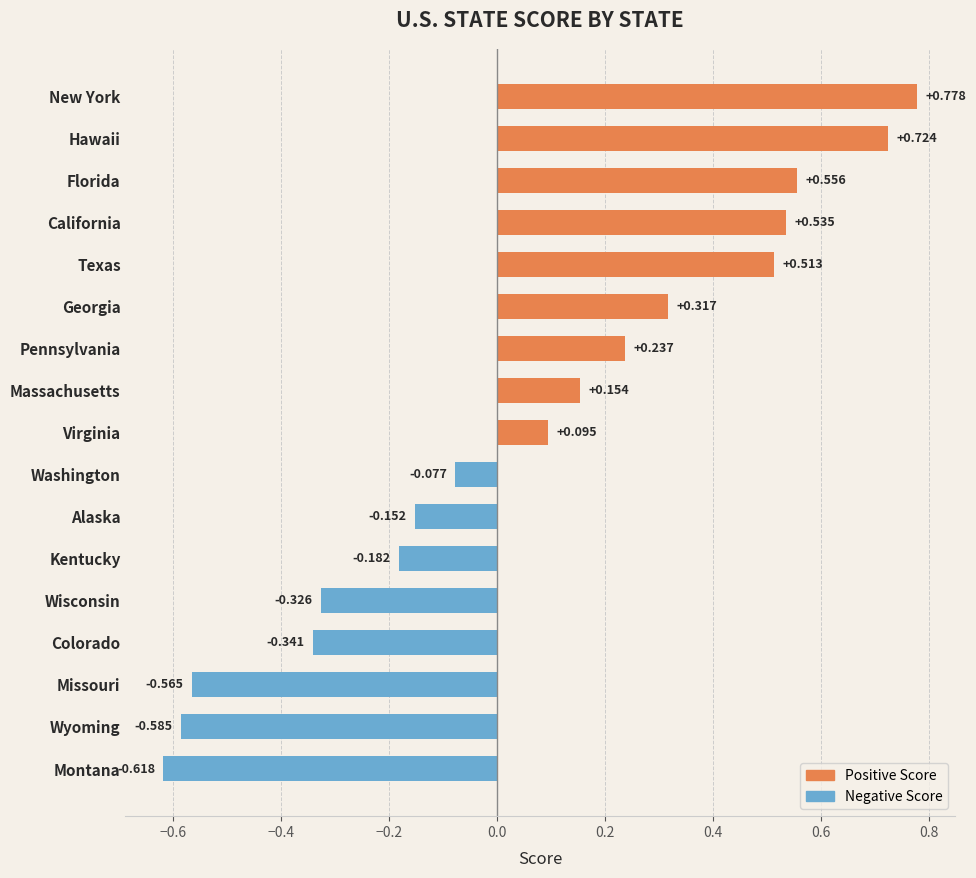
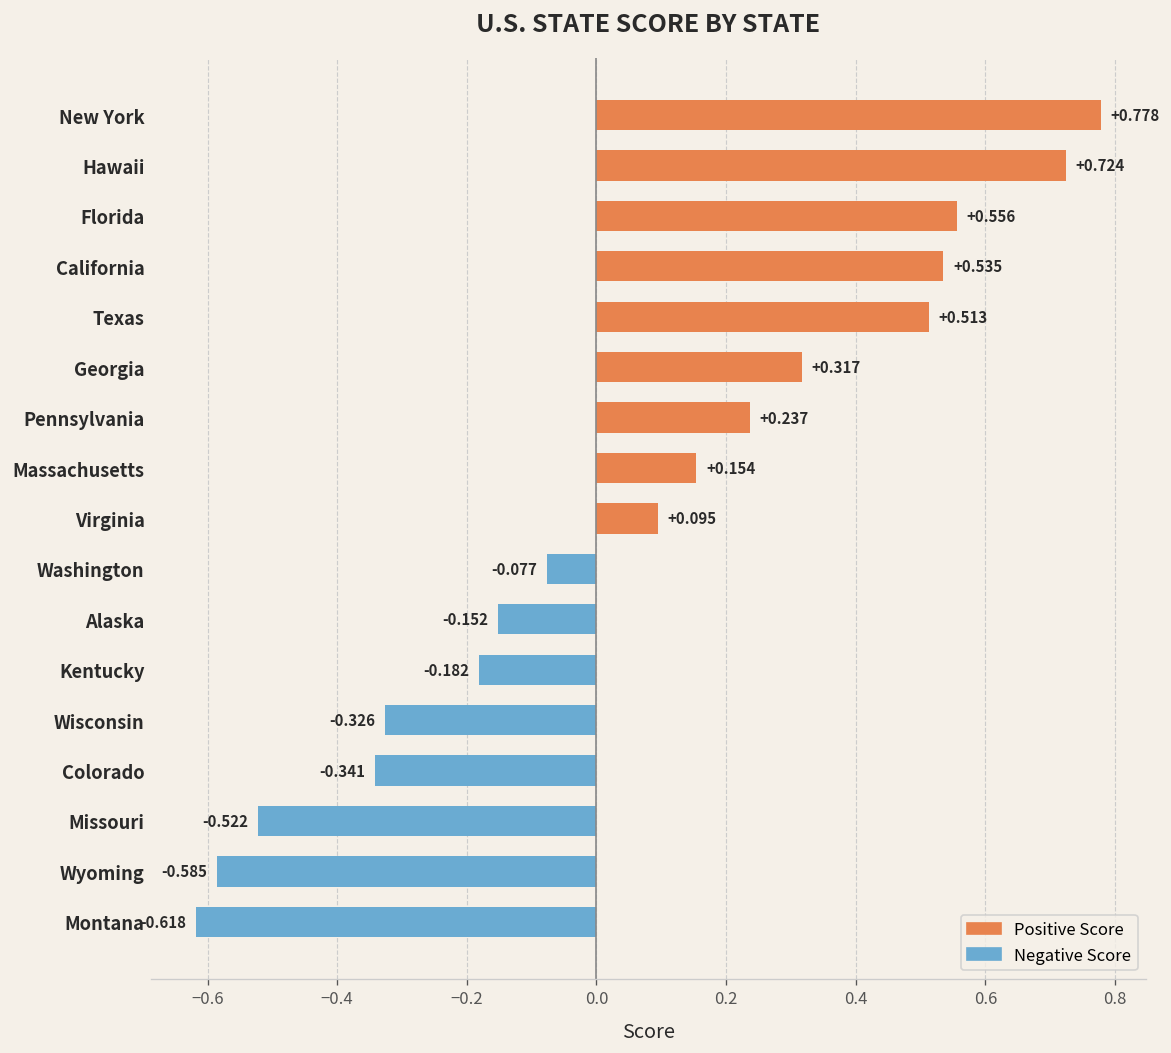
  {
    "New York": "+0.778",
    "Hawaii": "+0.724",
    "Florida": "+0.556",
    "California": "+0.535",
    "Texas": "+0.513",
    "Georgia": "+0.317",
    "Pennsylvania": "+0.237",
    "Massachusetts": "+0.154",
    "Virginia": "+0.095",
    "Washington": "-0.077",
    "Alaska": "-0.152",
    "Kentucky": "-0.182",
    "Wisconsin": "-0.326",
    "Colorado": "-0.341",
-   "Missouri": "-0.565",
+   "Missouri": "-0.522",
    "Wyoming": "-0.585",
    "Montana": "-0.618"
  }
